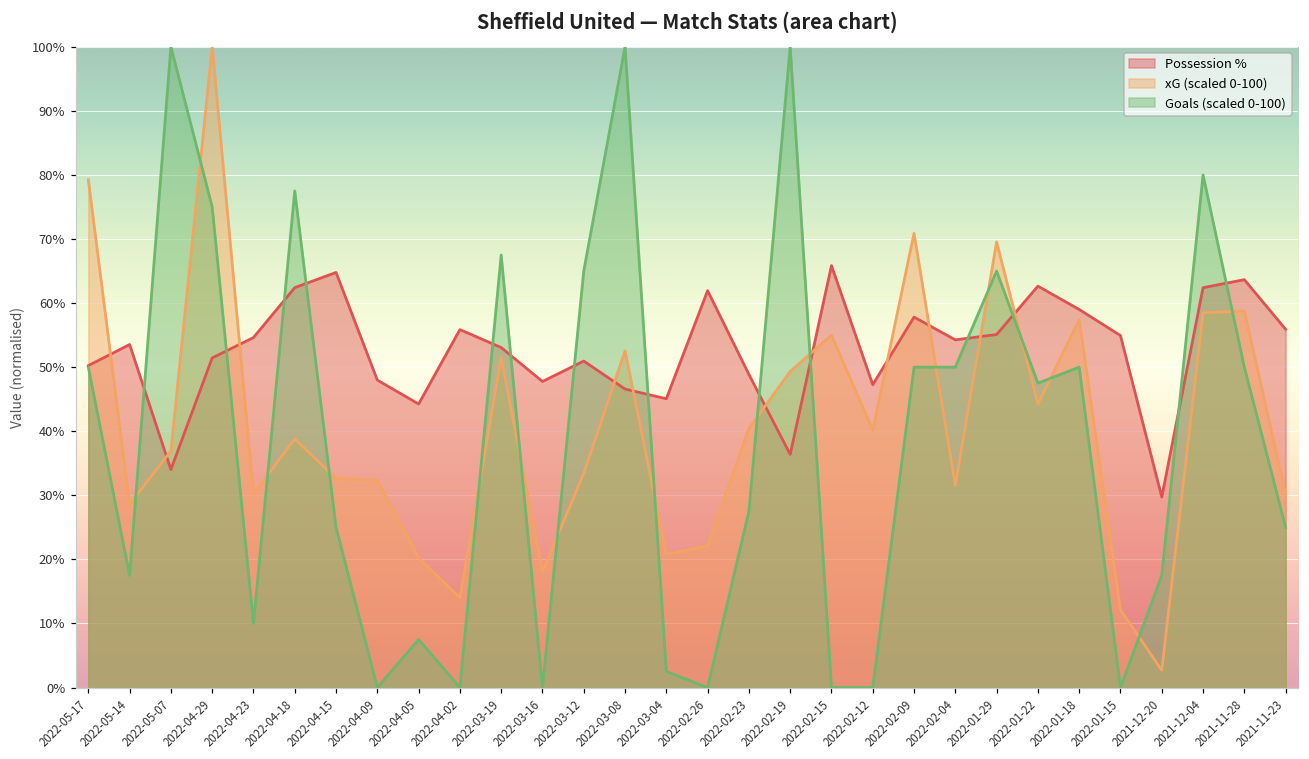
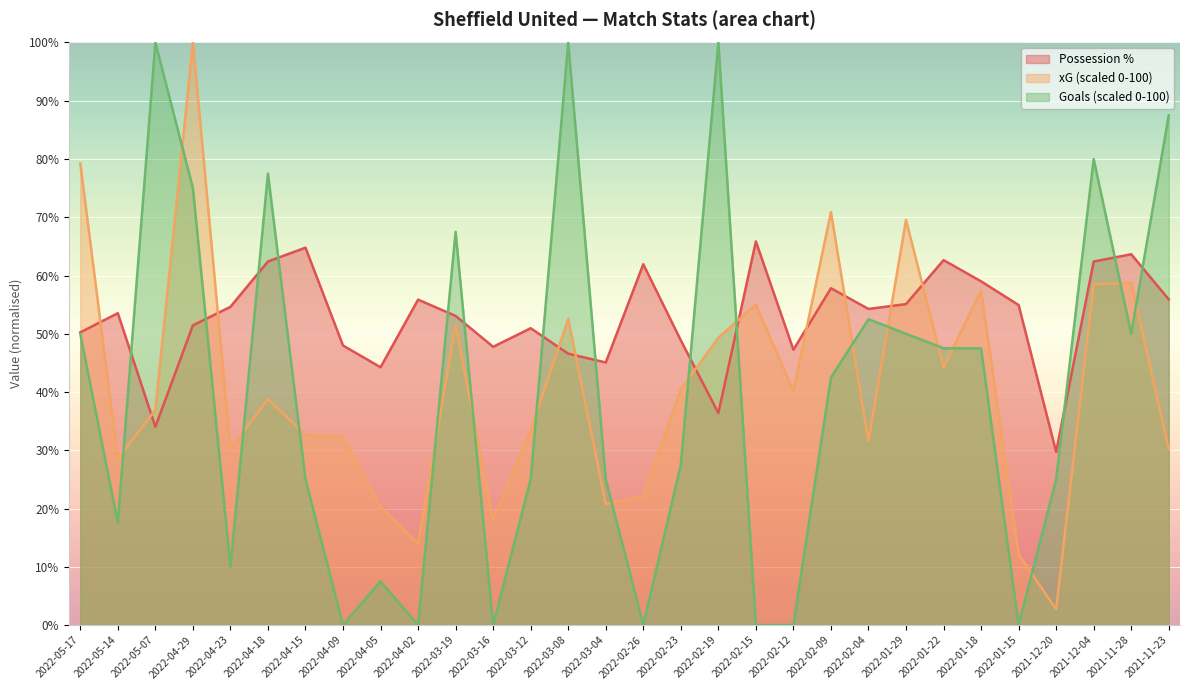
  {
    "Goals (scaled 0-100)": {
      "2022-05-14": "18%",
      "2022-05-07": "100%",
      "2022-04-29": "75%",
      "2022-04-23": "10%",
      "2022-04-18": "78%",
      "2022-04-15": "25%",
      "2022-04-09": "0%",
      "2022-04-05": "8%",
      "2022-04-02": "0%",
      "2022-03-19": "68%",
      "2022-03-16": "0%",
-     "2022-03-12": "65%",
+     "2022-03-12": "25%",
      "2022-03-08": "100%",
-     "2022-03-04": "3%",
+     "2022-03-04": "25%",
      "2022-02-26": "0%",
      "2022-02-23": "28%",
      "2022-02-19": "100%",
      "2022-02-15": "0%",
      "2022-02-12": "0%",
-     "2022-02-09": "50%",
-     "2022-02-04": "50%",
-     "2022-01-29": "65%",
+     "2022-02-09": "43%",
+     "2022-02-04": "53%",
+     "2022-01-29": "50%",
      "2022-01-22": "48%",
-     "2022-01-18": "50%",
+     "2022-01-18": "48%",
      "2022-01-15": "0%",
-     "2021-12-20": "18%",
+     "2021-12-20": "25%",
      "2021-12-04": "80%",
      "2021-11-28": "50%",
-     "2021-11-23": "25%"
+     "2021-11-23": "88%"
    }
  }
